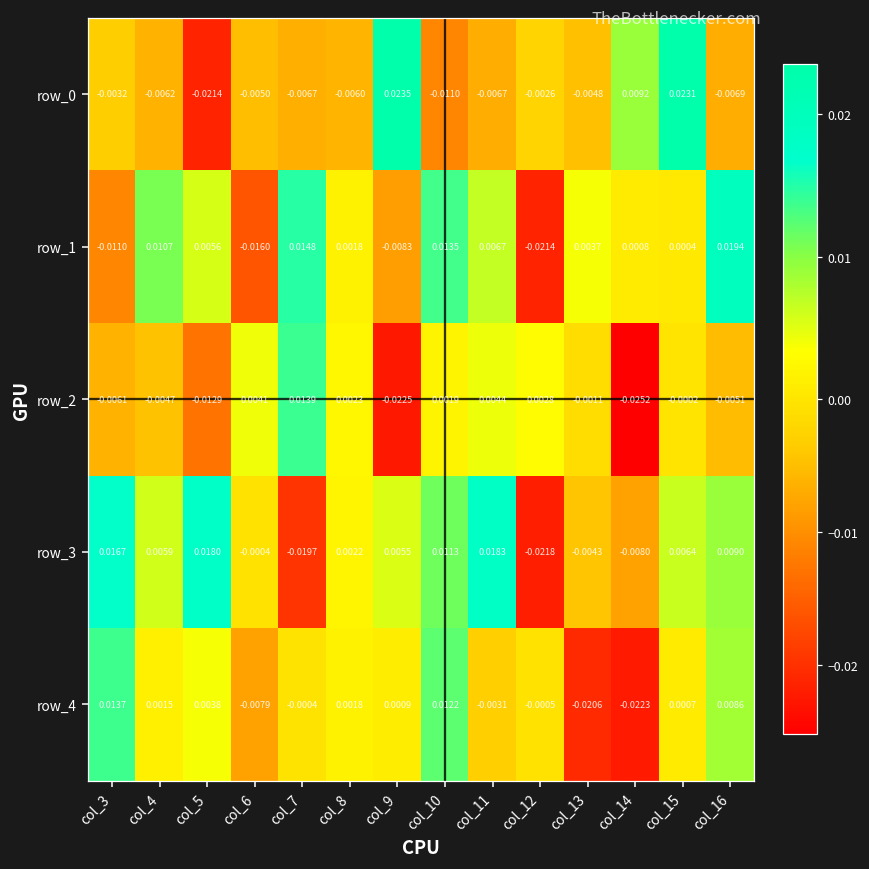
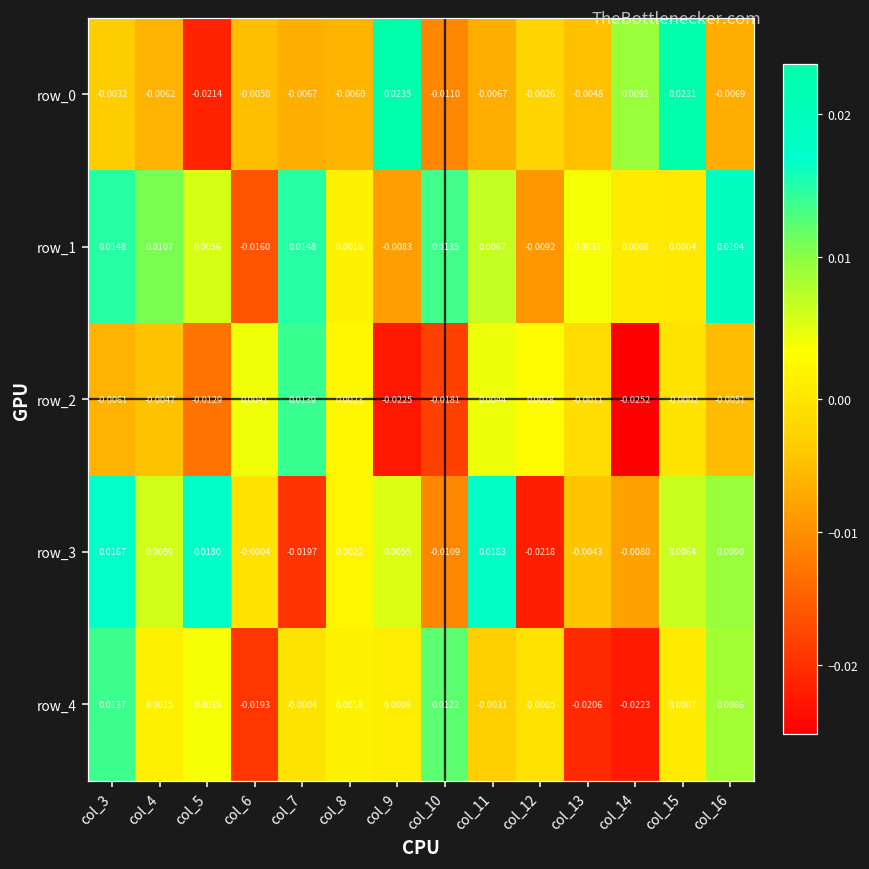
  {
    "row_0": {
      "col_3": -0.0032,
      "col_4": -0.0062,
      "col_5": -0.0214,
      "col_6": -0.0050,
      "col_7": -0.0067,
      "col_8": -0.0060,
      "col_9": 0.0235,
      "col_10": -0.0110,
      "col_11": -0.0067,
      "col_12": -0.0026,
      "col_13": -0.0048,
      "col_14": 0.0092,
      "col_16": -0.0069
    },
    "row_1": {
-     "col_3": -0.0110,
+     "col_3": 0.0148,
      "col_4": 0.0107,
      "col_5": 0.0056,
      "col_6": -0.0160,
      "col_7": 0.0148,
      "col_8": 0.0018,
      "col_9": -0.0083,
      "col_10": 0.0135,
      "col_11": 0.0067,
-     "col_12": -0.0214,
+     "col_12": -0.0092,
      "col_13": 0.0037,
      "col_14": 0.0008,
      "col_15": 0.0004,
      "col_16": 0.0194
    },
    "row_2": {
      "col_3": -0.0061,
      "col_4": -0.0047,
      "col_5": -0.0129,
      "col_6": 0.0041,
      "col_7": 0.0139,
      "col_8": 0.0023,
      "col_9": -0.0225,
-     "col_10": 0.0019,
+     "col_10": -0.0181,
      "col_11": 0.0044,
      "col_12": 0.0028,
      "col_13": -0.0011,
      "col_14": -0.0252,
      "col_15": -0.0002,
      "col_16": -0.0051
    },
    "row_3": {
      "col_3": 0.0167,
      "col_4": 0.0059,
      "col_5": 0.0180,
      "col_6": -0.0004,
      "col_7": -0.0197,
      "col_8": 0.0022,
      "col_9": 0.0055,
-     "col_10": 0.0113,
+     "col_10": -0.0109,
      "col_11": 0.0183,
      "col_12": -0.0218,
      "col_13": -0.0043,
      "col_14": -0.0080,
      "col_15": 0.0064,
      "col_16": 0.0090
    },
    "row_4": {
      "col_3": 0.0137,
      "col_4": 0.0015,
      "col_5": 0.0038,
-     "col_6": -0.0079,
+     "col_6": -0.0193,
      "col_7": -0.0004,
      "col_8": 0.0018,
      "col_9": 0.0009,
      "col_10": 0.0122,
      "col_11": -0.0031,
      "col_12": -0.0005,
      "col_13": -0.0206,
      "col_14": -0.0223,
      "col_15": 0.0007,
      "col_16": 0.0086
    }
  }
